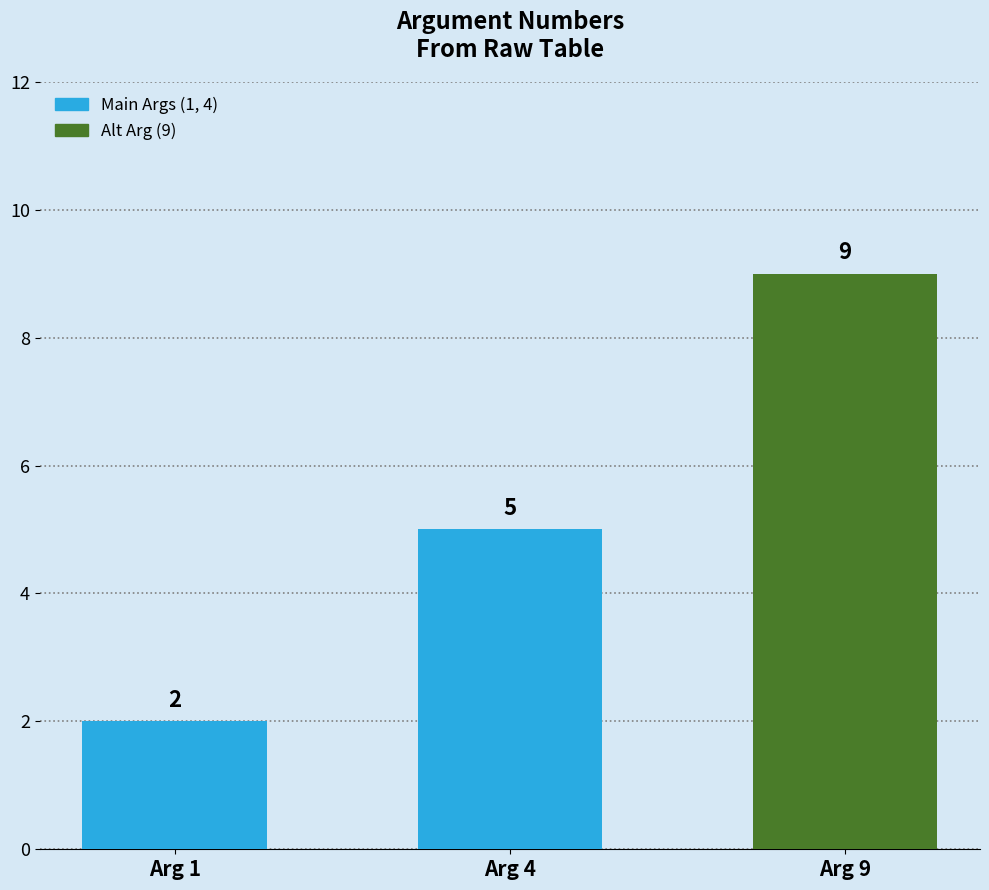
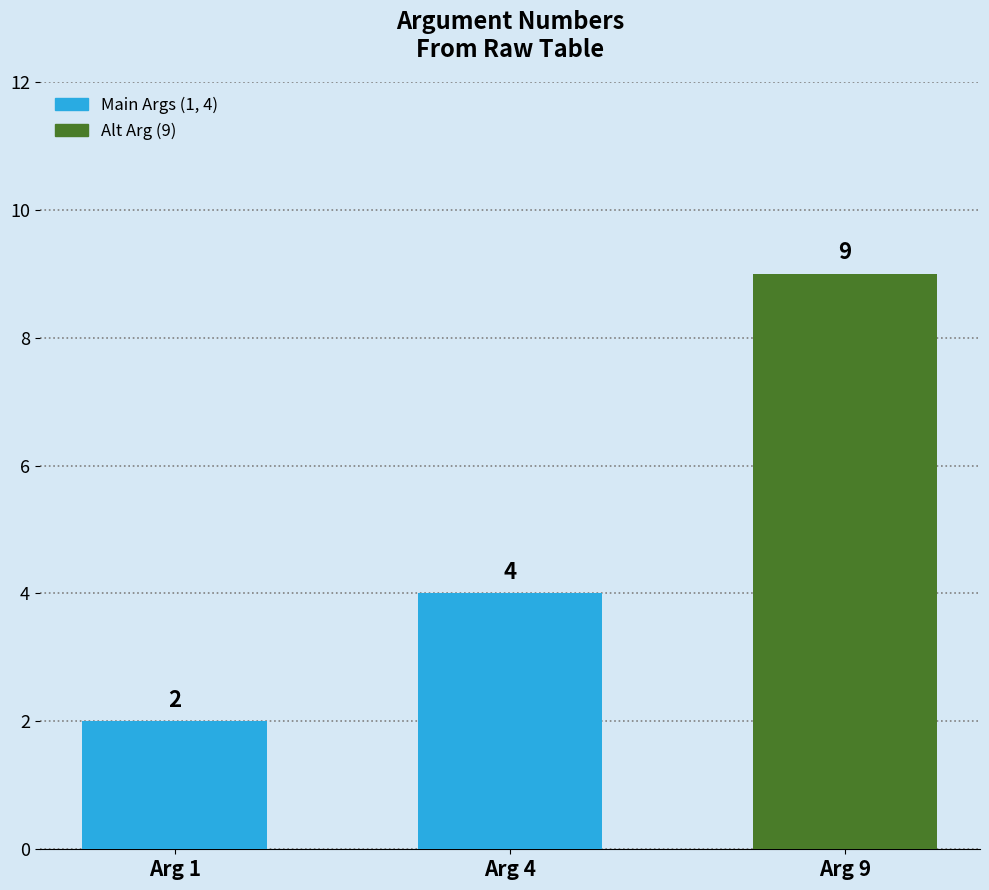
  {
    "Arg 1": 2,
-   "Arg 4": 5,
+   "Arg 4": 4,
    "Arg 9": 9
  }
